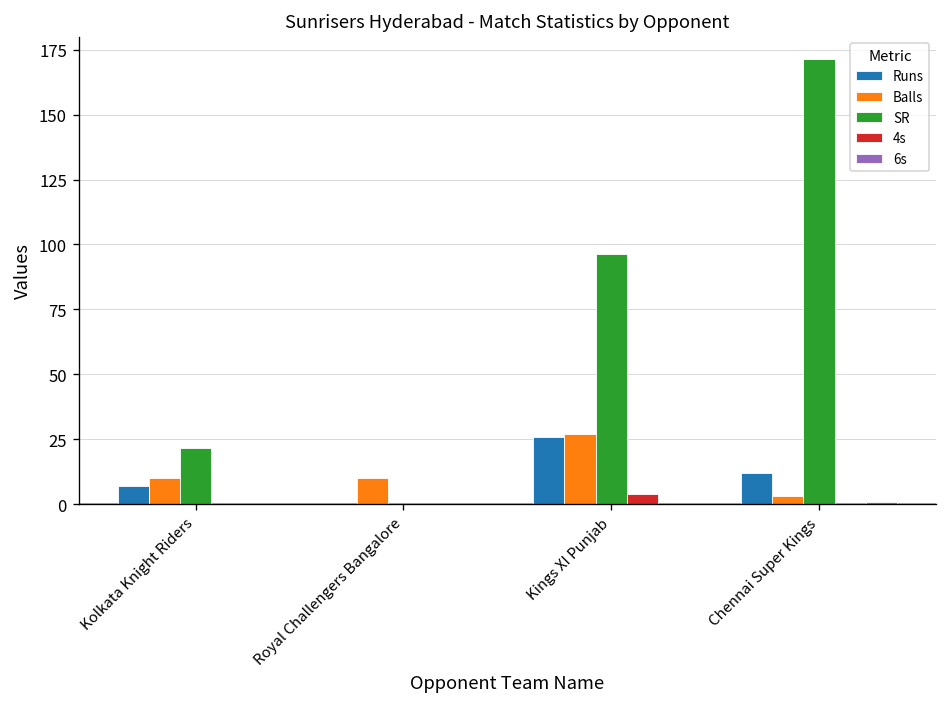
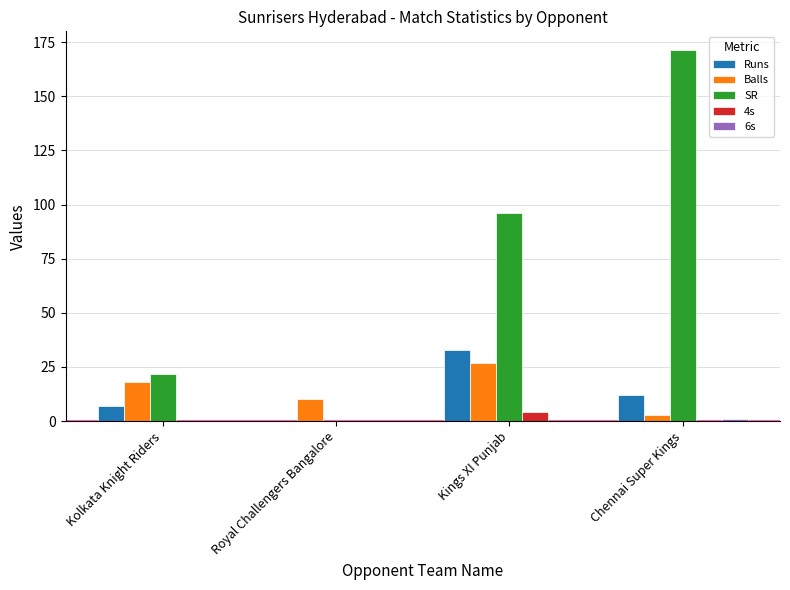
  {
    "Runs": {
      "Kolkata Knight Riders": 7,
      "Royal Challengers Bangalore": 0,
-     "Kings XI Punjab": 26,
+     "Kings XI Punjab": 33,
      "Chennai Super Kings": 12
    },
    "Balls": {
-     "Kolkata Knight Riders": 10,
+     "Kolkata Knight Riders": 18,
      "Royal Challengers Bangalore": 10,
      "Kings XI Punjab": 27,
      "Chennai Super Kings": 3
    },
    "SR": {
      "Kolkata Knight Riders": 22,
      "Royal Challengers Bangalore": 0,
      "Kings XI Punjab": 96,
      "Chennai Super Kings": 171
    },
    "4s": {
      "Kolkata Knight Riders": 0,
      "Royal Challengers Bangalore": 0,
      "Kings XI Punjab": 4,
      "Chennai Super Kings": 0
    },
    "6s": {
      "Kolkata Knight Riders": 0,
      "Royal Challengers Bangalore": 0,
      "Kings XI Punjab": 0
    }
  }
